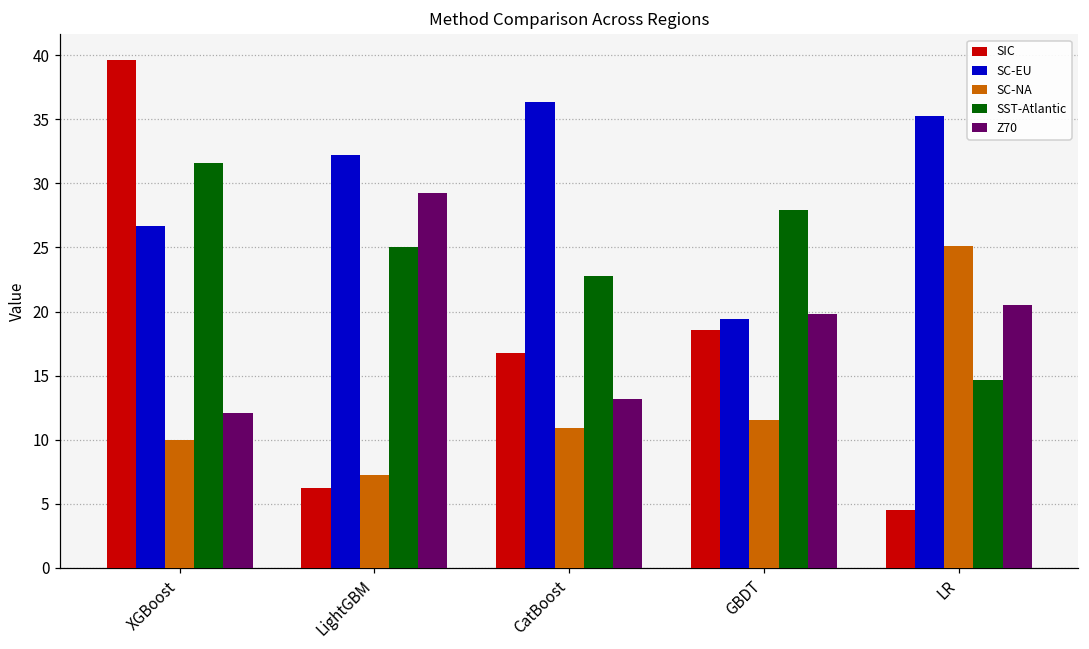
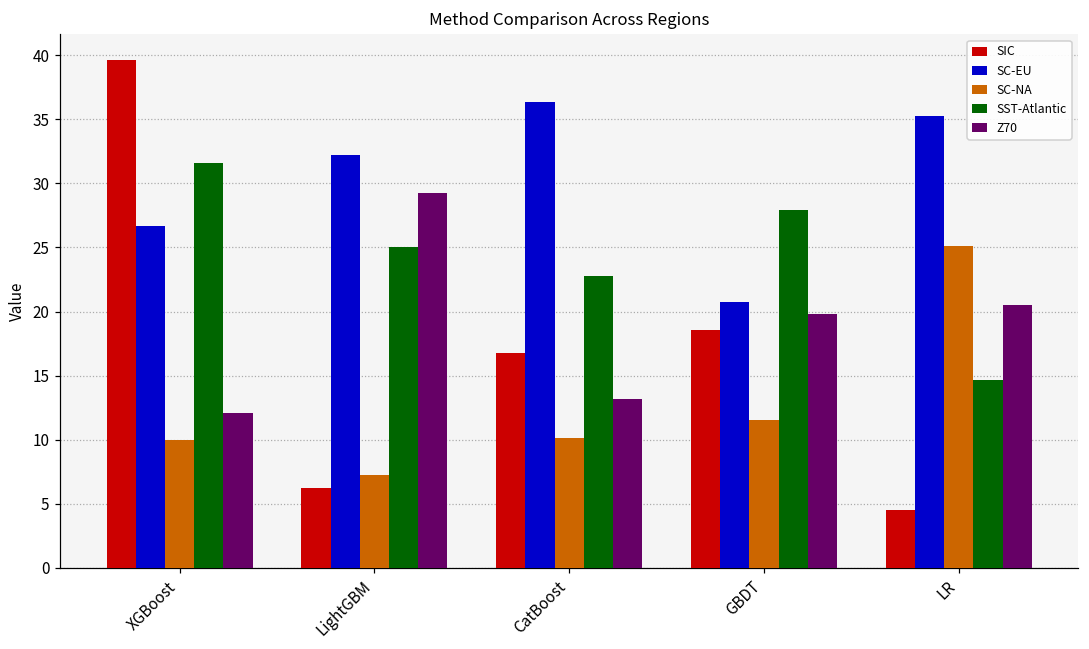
  {
    "SIC": {
      "XGBoost": 39.6,
      "LightGBM": 6.3,
      "CatBoost": 16.7,
      "GBDT": 18.5,
      "LR": 4.5
    },
    "SC-EU": {
      "XGBoost": 26.7,
      "LightGBM": 32.3,
      "CatBoost": 36.4,
-     "GBDT": 19.4,
+     "GBDT": 20.7,
      "LR": 35.3
    },
    "SC-NA": {
      "XGBoost": 9.9,
      "LightGBM": 7.3,
-     "CatBoost": 10.9,
+     "CatBoost": 10.1,
      "GBDT": 11.6,
      "LR": 25.1
    },
    "SST-Atlantic": {
      "XGBoost": 31.6,
      "LightGBM": 25.0,
      "CatBoost": 22.8,
      "GBDT": 27.9,
      "LR": 14.7
    },
    "Z70": {
      "XGBoost": 12.0,
      "LightGBM": 29.3,
      "CatBoost": 13.1,
      "GBDT": 19.8,
      "LR": 20.5
    }
  }
